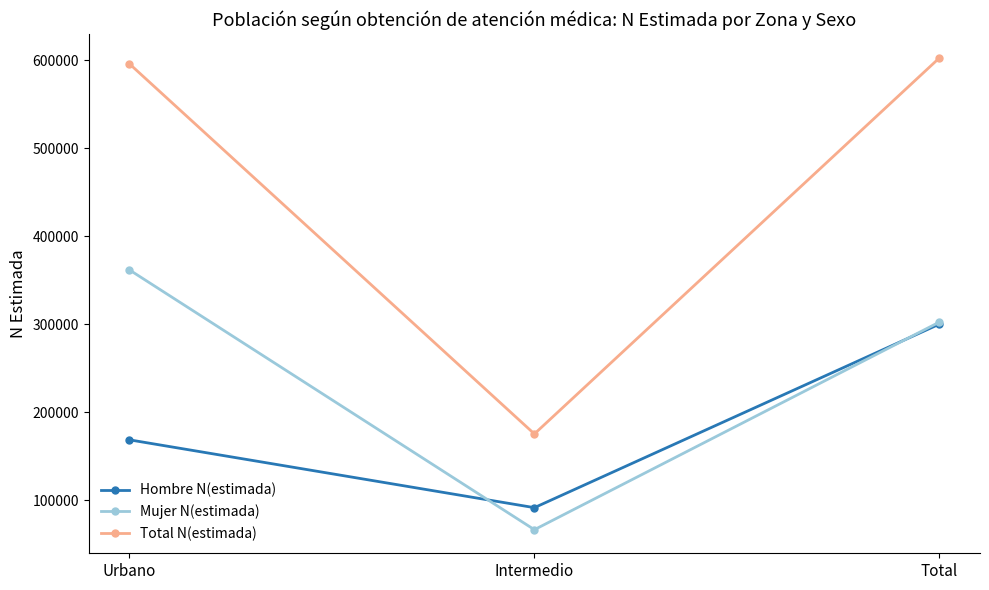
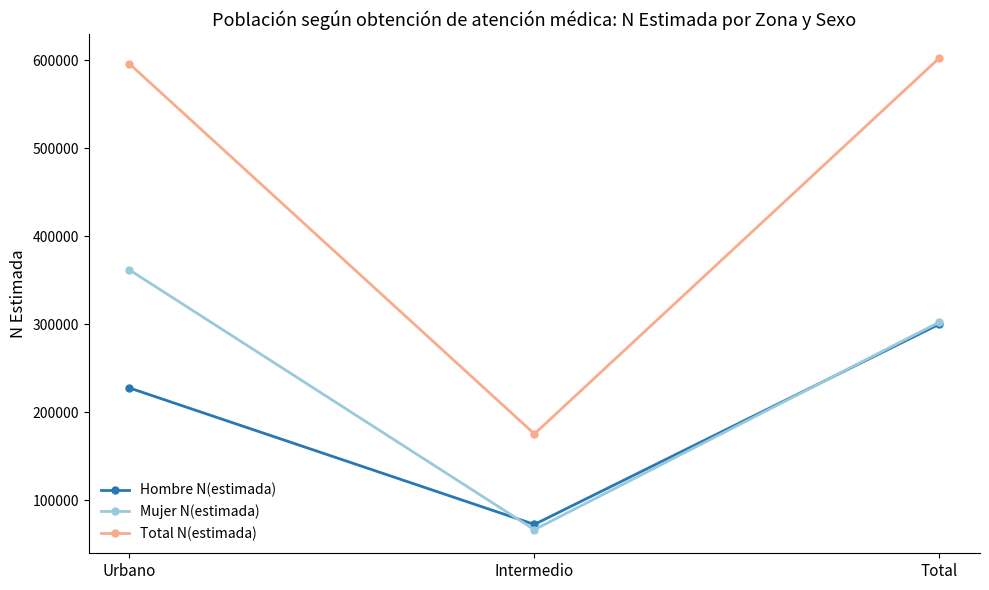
  {
    "Hombre N(estimada)": {
-     "Urbano": 170000,
-     "Intermedio": 90000
+     "Urbano": 230000,
+     "Intermedio": 70000
    },
    "Mujer N(estimada)": {
      "Urbano": 360000,
      "Intermedio": 70000
    },
    "Total N(estimada)": {
      "Urbano": 600000,
      "Intermedio": 180000,
      "Total": 600000
    }
  }
